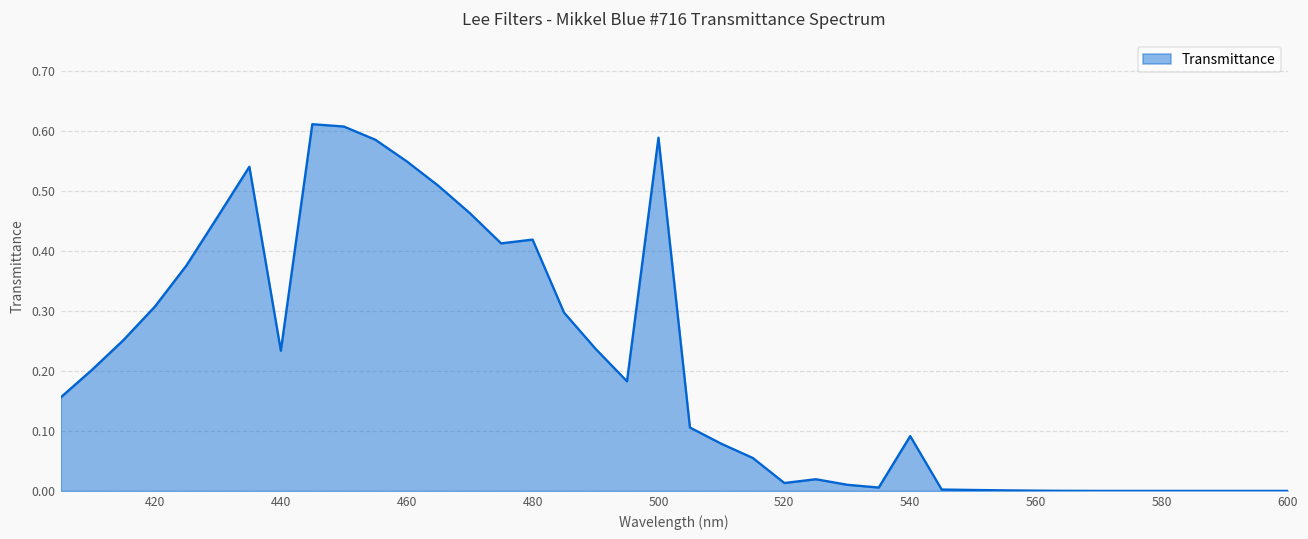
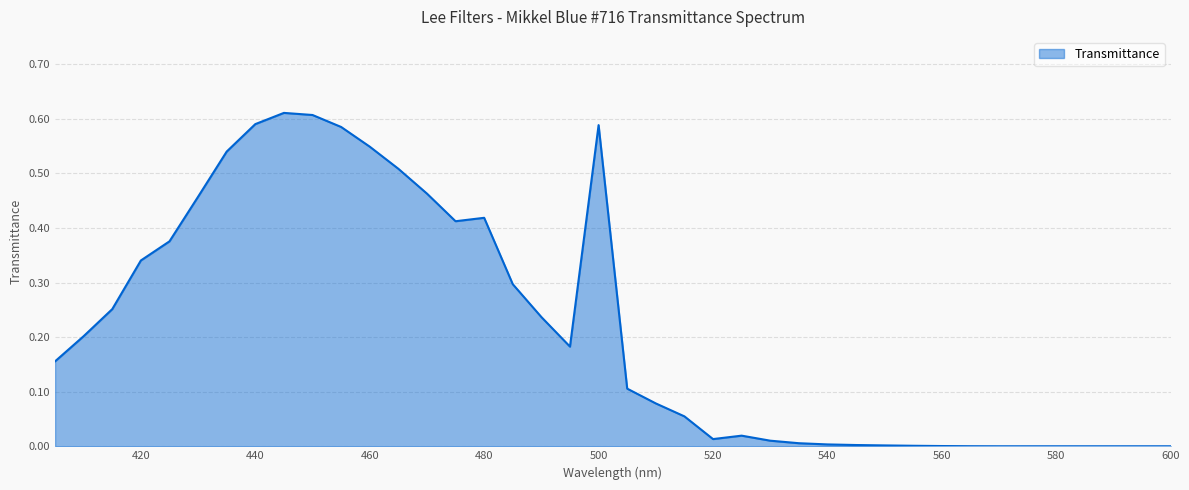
  {
-   "420": 0.31,
-   "440": 0.23,
+   "420": 0.34,
+   "440": 0.59,
    "460": 0.55,
    "480": 0.42,
    "500": 0.59,
    "520": 0.01,
-   "540": 0.09,
+   "540": 0.00,
    "560": 0.00,
    "580": 0.00,
    "600": 0.00
  }
